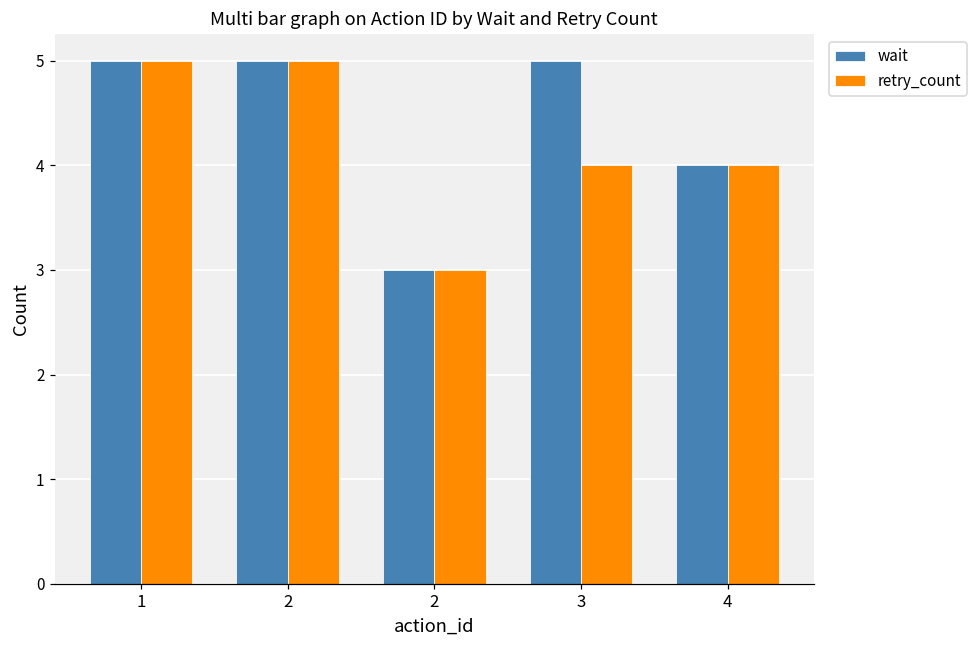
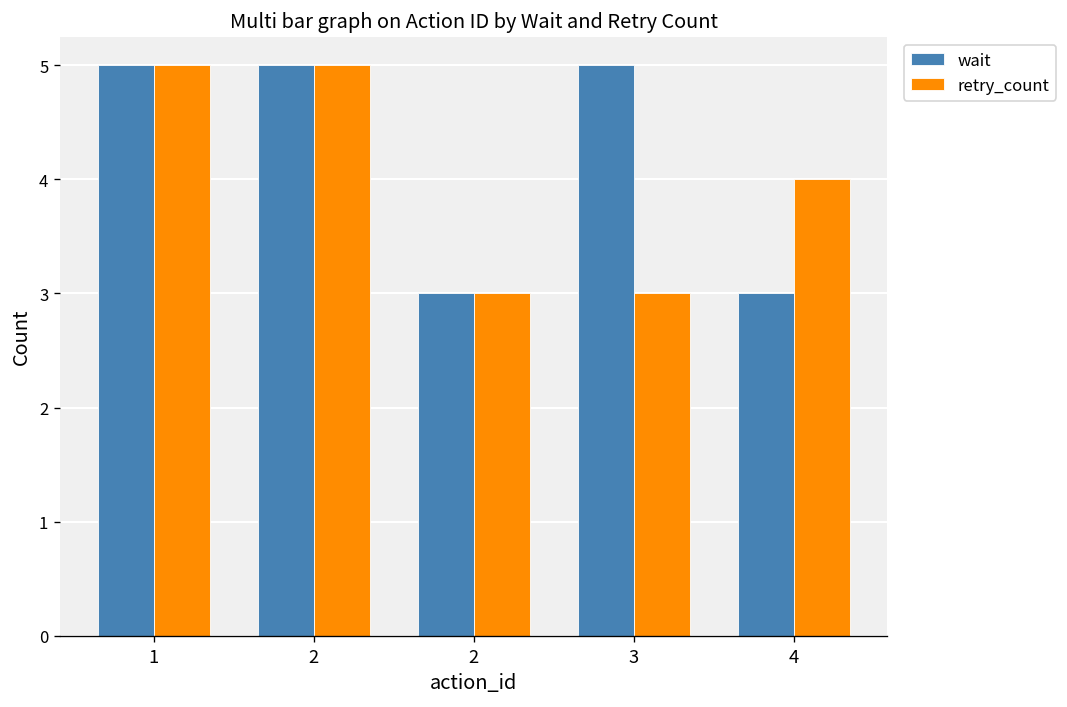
  {
    "wait": {
      "1": 5,
      "3": 5,
-     "4": 4
+     "4": 3
    },
    "retry_count": {
      "1": 5,
-     "3": 4,
+     "3": 3,
      "4": 4
    }
  }
